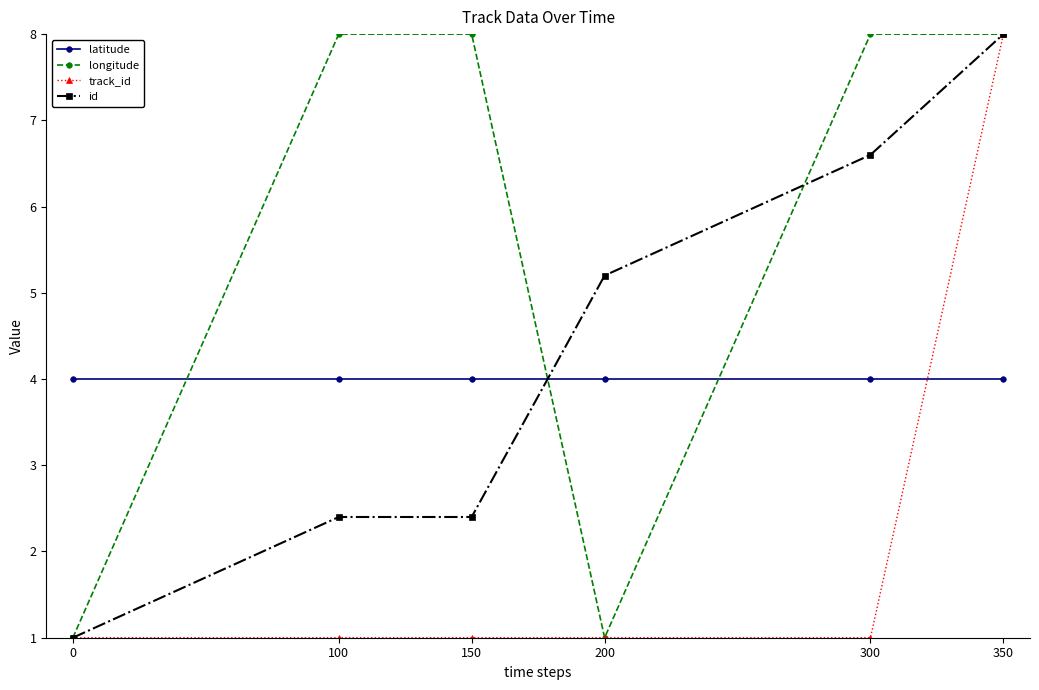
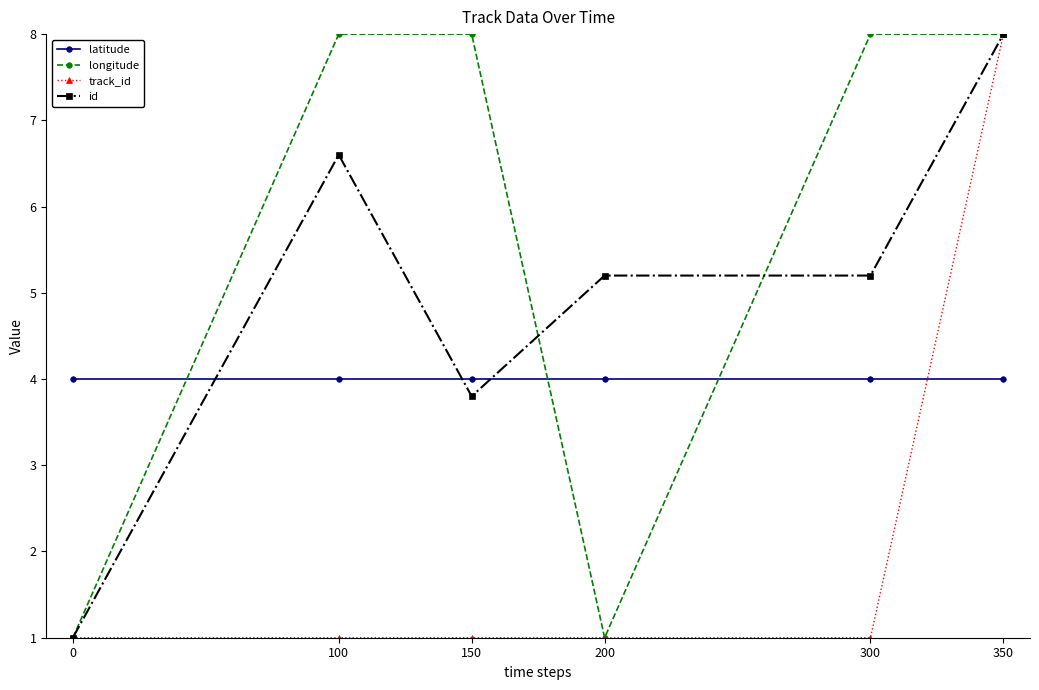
  {
    "latitude": {
      "0": 4.0,
      "100": 4.0,
      "150": 4.0,
      "200": 4.0,
      "300": 4.0,
      "350": 4.0
    },
    "longitude": {
      "100": 8.0,
      "150": 8.0,
      "300": 8.0
    },
    "track_id": {
      "100": 1.0,
      "150": 1.0,
      "300": 1.0
    },
    "id": {
-     "100": 2.4,
-     "150": 2.4,
+     "100": 6.6,
+     "150": 3.8,
      "200": 5.2,
-     "300": 6.6
+     "300": 5.2
    }
  }
